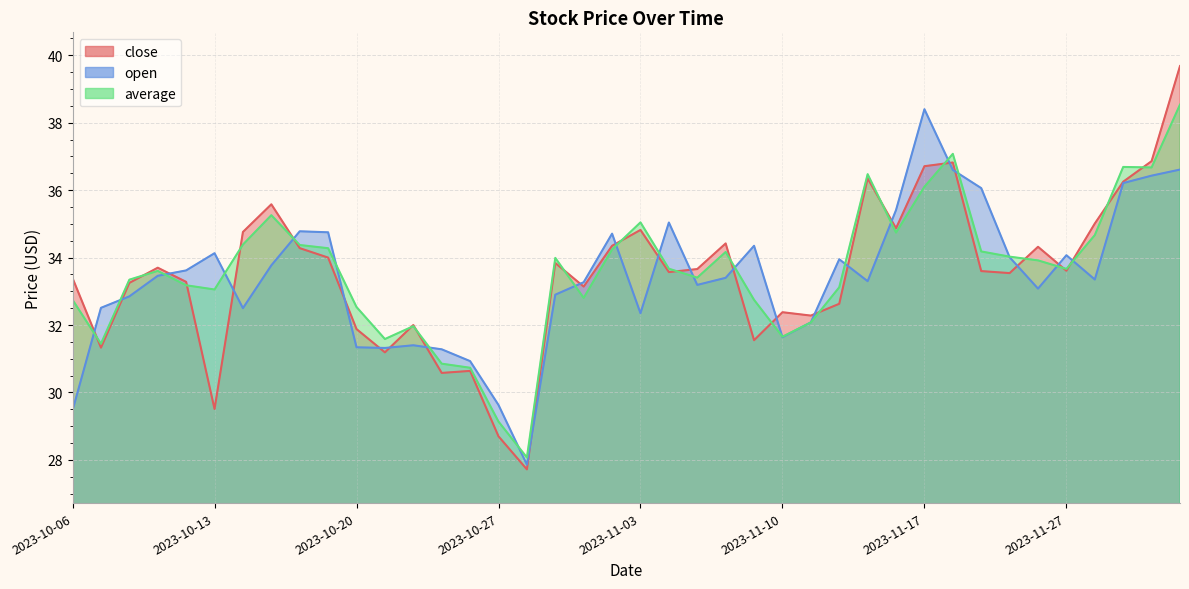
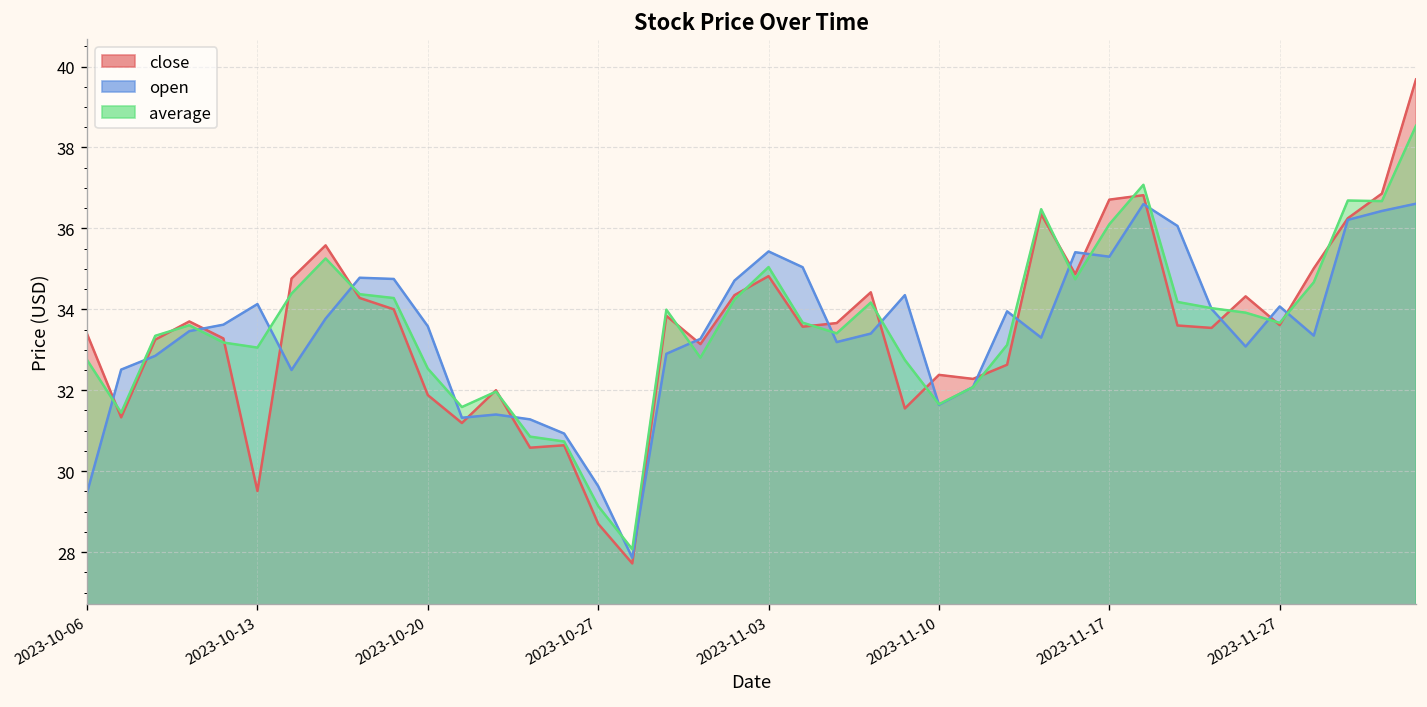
  {
    "close": {
      "2023-10-06": 33.4,
      "2023-10-13": 29.5,
      "2023-10-20": 31.9,
      "2023-10-27": 28.7,
      "2023-11-03": 34.8,
      "2023-11-10": 32.4,
      "2023-11-17": 36.7
    },
    "open": {
      "2023-10-06": 29.5,
      "2023-10-13": 34.1,
-     "2023-10-20": 31.3,
+     "2023-10-20": 33.6,
      "2023-10-27": 29.6,
-     "2023-11-03": 32.4,
-     "2023-11-17": 38.4,
+     "2023-11-03": 35.4,
+     "2023-11-17": 35.3,
      "2023-11-27": 34.1
    },
    "average": {
      "2023-10-06": 32.7,
      "2023-10-13": 33.1,
      "2023-10-20": 32.5,
      "2023-10-27": 29.1,
      "2023-11-03": 35.0,
      "2023-11-17": 36.1
    }
  }
